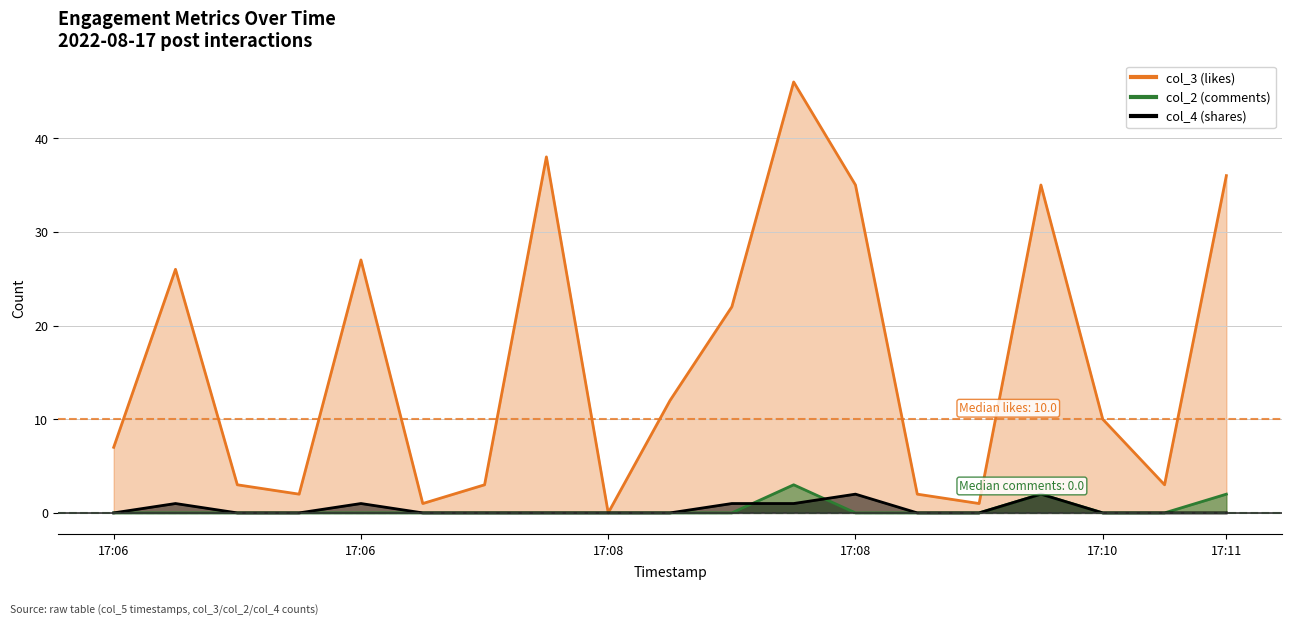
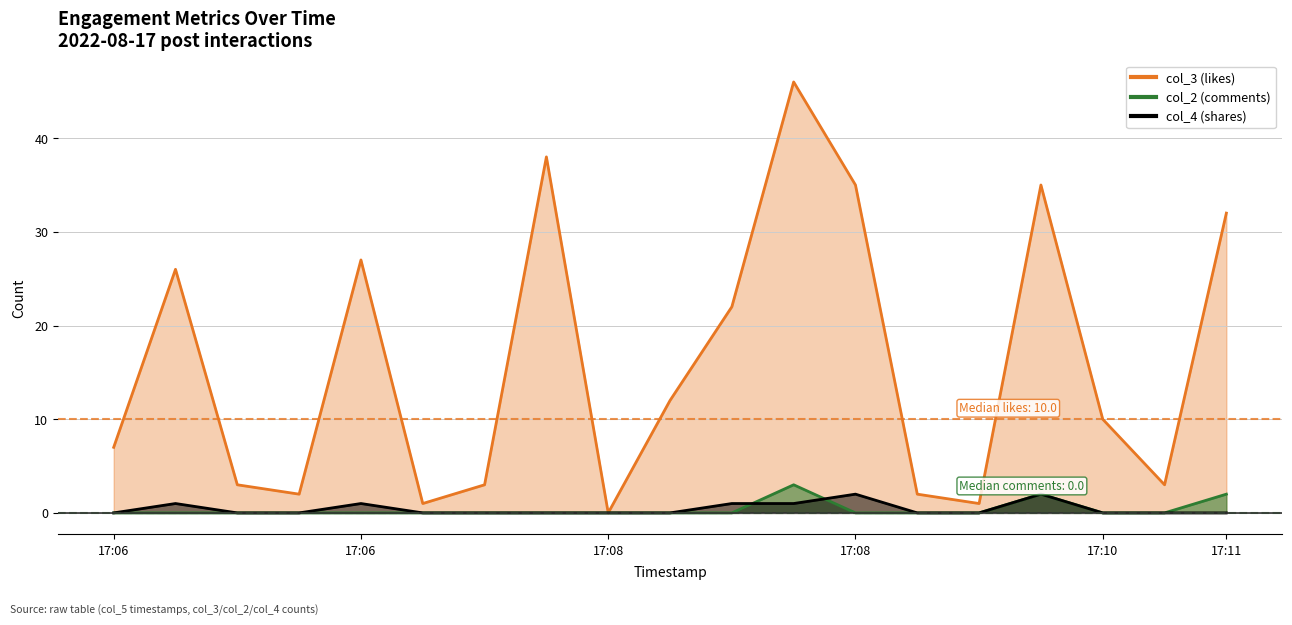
  {
    "col_3 (likes)": {
      "17:10": 10,
-     "17:11": 36
+     "17:11": 32
    },
    "col_2 (comments)": {
      "17:11": 2
    },
    "col_4 (shares)": {
      "17:11": 0
    }
  }
